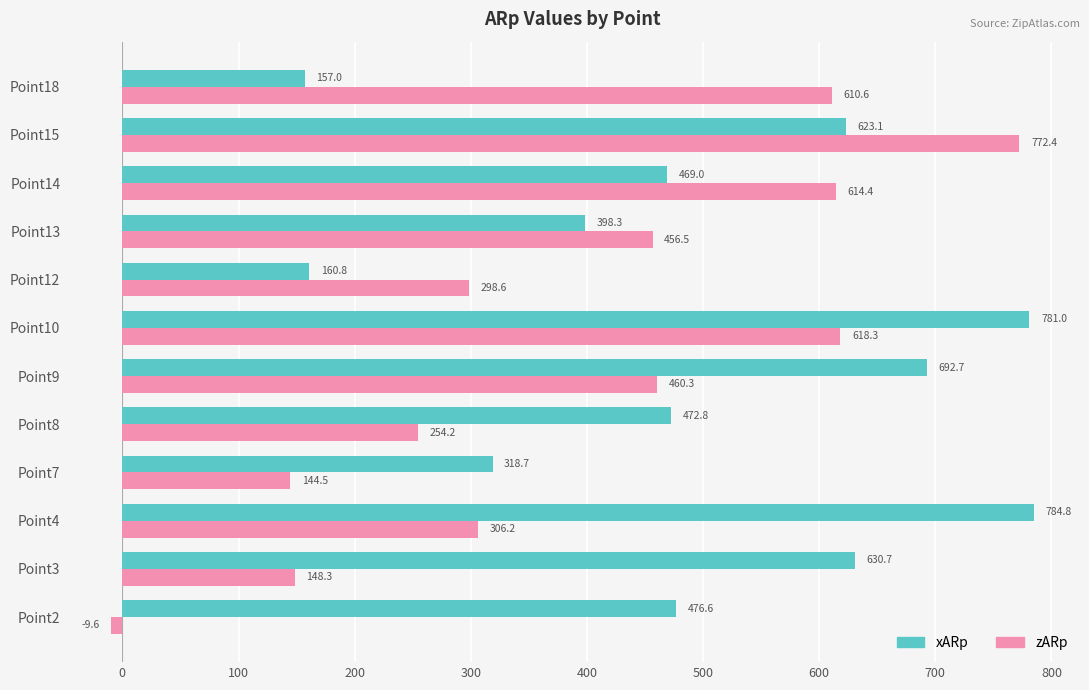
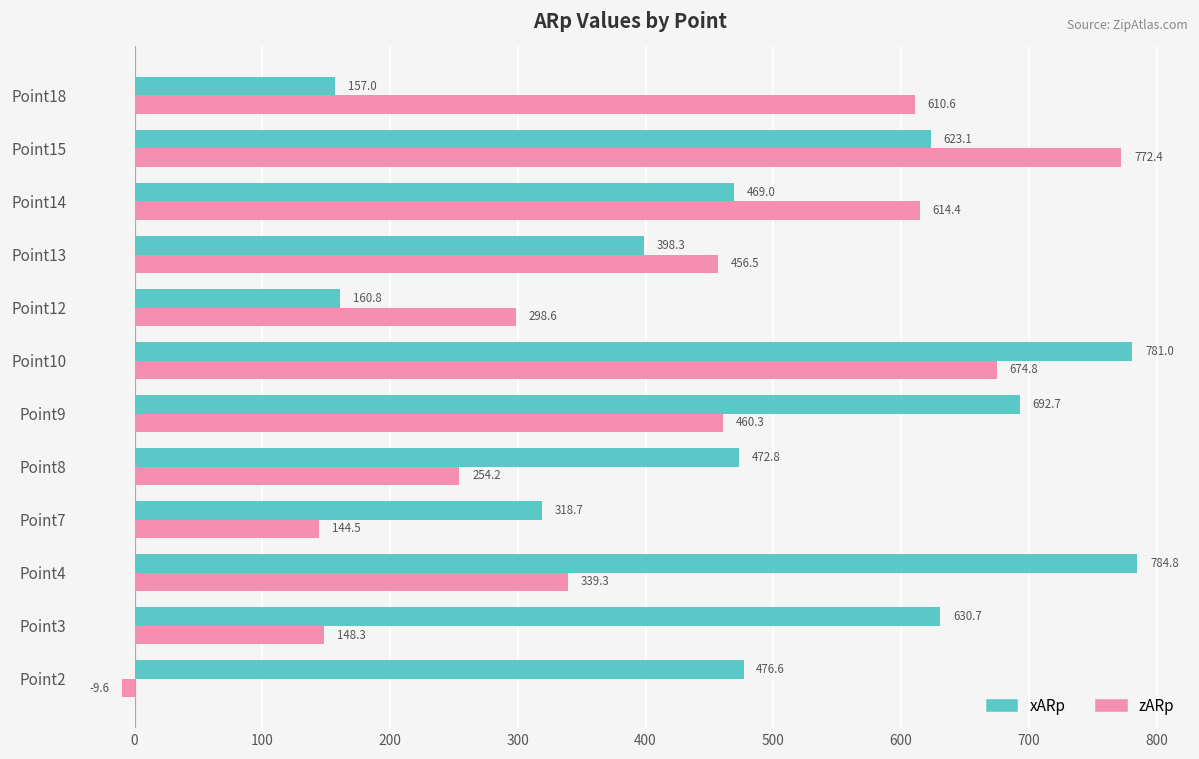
  {
    "xARp": {
      "Point18": 157.0,
      "Point15": 623.1,
      "Point14": 469.0,
      "Point13": 398.3,
      "Point12": 160.8,
      "Point10": 781.0,
      "Point9": 692.7,
      "Point8": 472.8,
      "Point7": 318.7,
      "Point4": 784.8,
      "Point3": 630.7,
      "Point2": 476.6
    },
    "zARp": {
      "Point18": 610.6,
      "Point15": 772.4,
      "Point14": 614.4,
      "Point13": 456.5,
      "Point12": 298.6,
-     "Point10": 618.3,
+     "Point10": 674.8,
      "Point9": 460.3,
      "Point8": 254.2,
      "Point7": 144.5,
-     "Point4": 306.2,
+     "Point4": 339.3,
      "Point3": 148.3,
      "Point2": -9.6
    }
  }
